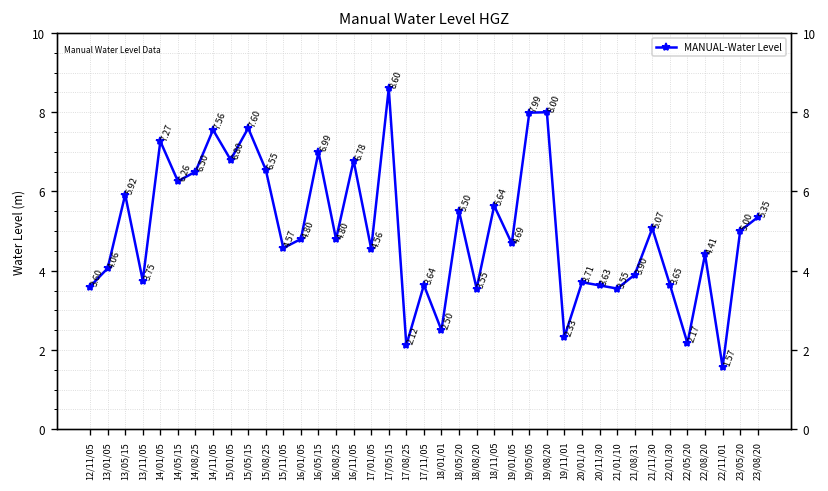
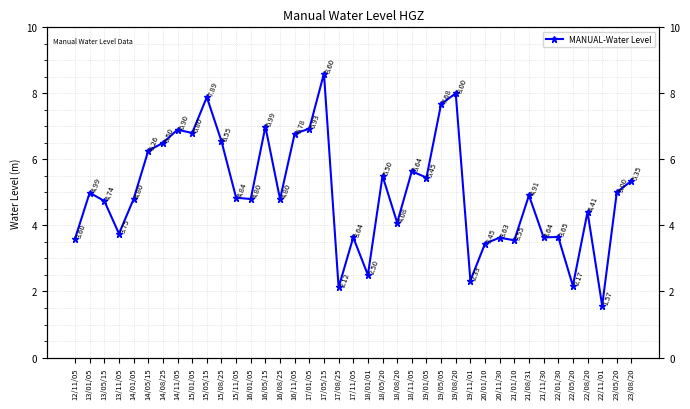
  {
    "12/11/05": 3.60,
-   "13/01/05": 4.06,
-   "13/05/15": 5.92,
+   "13/01/05": 4.99,
+   "13/05/15": 4.74,
    "13/11/05": 3.75,
-   "14/01/05": 7.27,
+   "14/01/05": 4.80,
    "14/08/25": 6.50,
-   "14/11/05": 7.56,
+   "14/11/05": 6.90,
    "15/01/05": 6.80,
-   "15/05/15": 7.60,
+   "15/05/15": 7.89,
    "15/08/25": 6.55,
-   "15/11/05": 4.57,
+   "15/11/05": 4.84,
    "16/01/05": 4.80,
    "16/05/15": 6.99,
    "16/08/25": 4.80,
    "16/11/05": 6.78,
-   "17/01/05": 4.56,
+   "17/01/05": 6.93,
    "17/05/15": 8.60,
    "17/08/25": 2.12,
    "17/11/05": 3.64,
    "18/01/01": 2.50,
    "18/05/20": 5.50,
-   "18/08/20": 3.55,
+   "18/08/20": 4.08,
    "18/11/05": 5.64,
-   "19/01/05": 4.69,
-   "19/05/05": 7.99,
+   "19/01/05": 5.45,
+   "19/05/05": 7.68,
    "19/08/20": 8.00,
    "19/11/01": 2.33,
-   "20/01/10": 3.71,
+   "20/01/10": 3.45,
    "20/11/30": 3.63,
    "21/01/10": 3.55,
-   "21/08/31": 3.90,
-   "21/11/30": 5.07,
+   "21/08/31": 4.91,
+   "21/11/30": 3.64,
    "22/01/30": 3.65,
    "22/05/20": 2.17,
    "22/08/20": 4.41,
    "22/11/01": 1.57,
    "23/05/20": 5.00,
    "23/08/20": 5.35
  }
